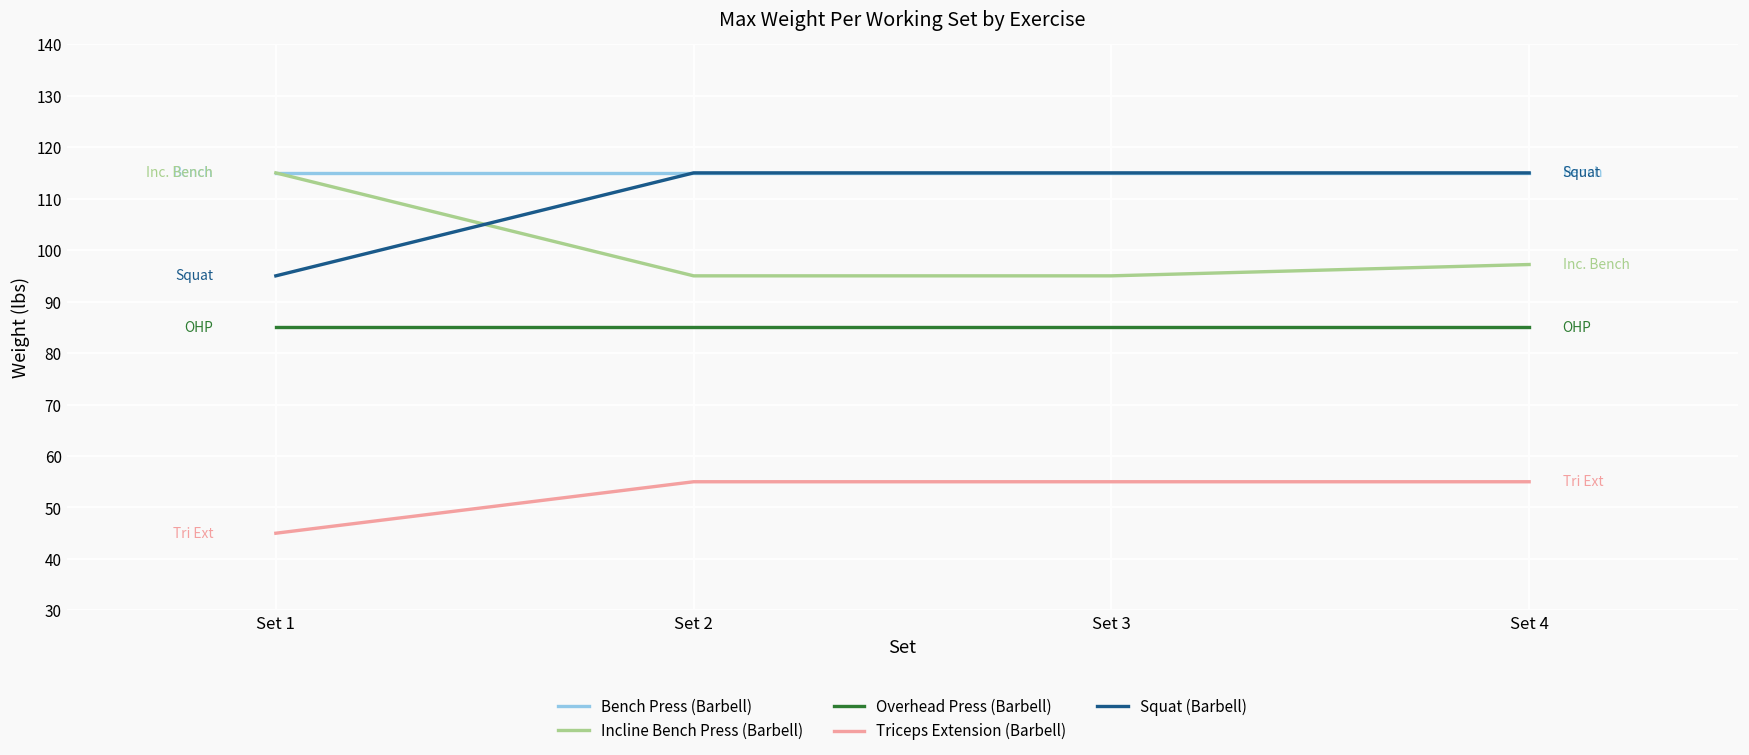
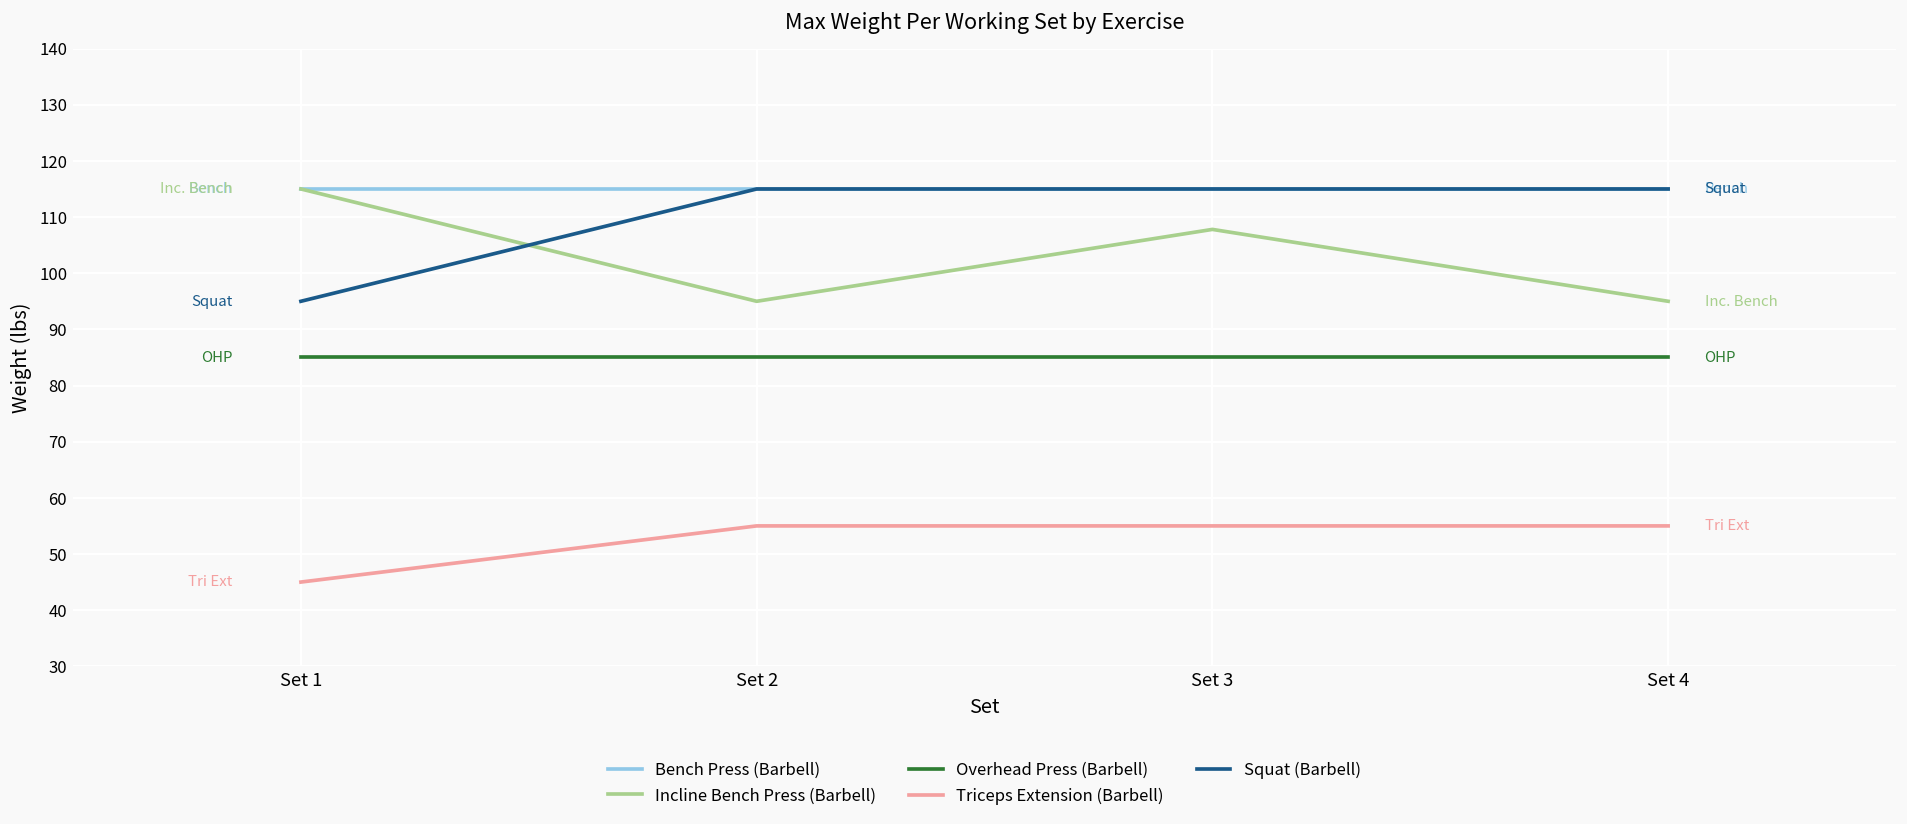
  {
    "Incline Bench Press (Barbell)": {
      "Set 2": 95,
-     "Set 3": 95,
-     "Set 4": 97
+     "Set 3": 108,
+     "Set 4": 95
    },
    "Overhead Press (Barbell)": {
      "Set 1": 85,
      "Set 2": 85,
      "Set 3": 85,
      "Set 4": 85
    },
    "Triceps Extension (Barbell)": {
      "Set 1": 45,
      "Set 2": 55,
      "Set 3": 55,
      "Set 4": 55
    },
    "Squat (Barbell)": {
      "Set 1": 95
    }
  }
